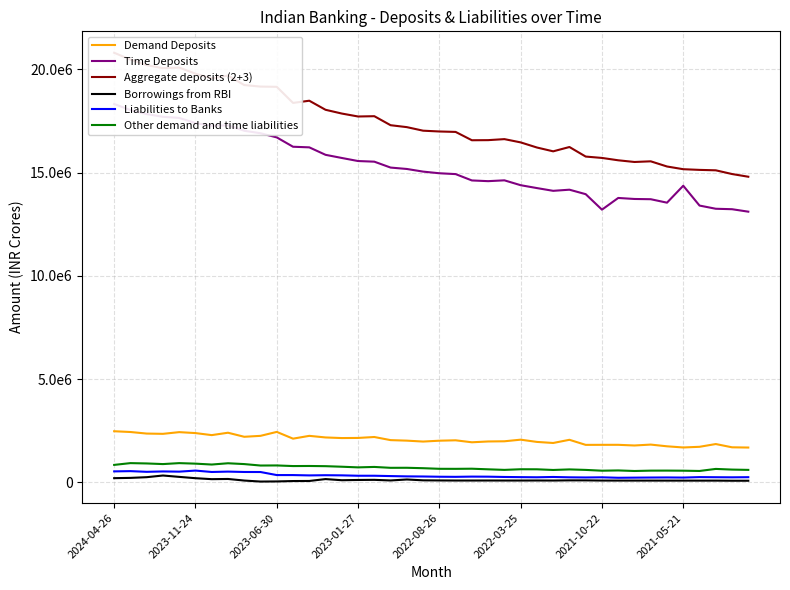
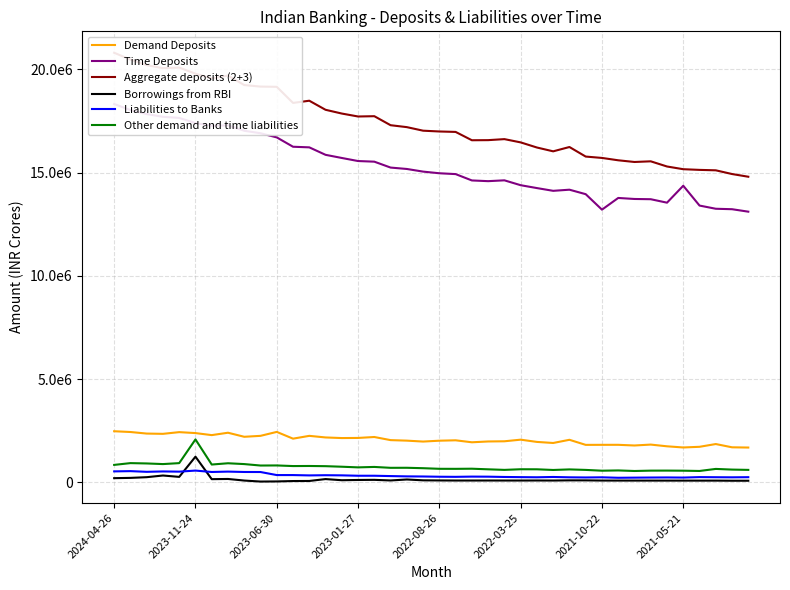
  {
    "Demand Deposits": {
      "2024-04-26": 2500000,
      "2023-11-24": 2400000,
      "2023-06-30": 2400000,
      "2023-01-27": 2200000,
      "2022-08-26": 2000000,
      "2022-03-25": 2100000,
      "2021-10-22": 1800000,
      "2021-05-21": 1700000
    },
    "Time Deposits": {
      "2023-06-30": 16700000,
      "2023-01-27": 15600000,
      "2022-08-26": 15000000,
      "2022-03-25": 14400000,
      "2021-10-22": 13200000,
      "2021-05-21": 14400000
    },
    "Aggregate deposits (2+3)": {
      "2023-01-27": 17700000,
      "2022-08-26": 17000000,
      "2022-03-25": 16500000,
      "2021-10-22": 15700000,
      "2021-05-21": 15200000
    },
    "Borrowings from RBI": {
      "2024-04-26": 200000,
-     "2023-11-24": 200000,
+     "2023-11-24": 1200000,
      "2023-06-30": 100000,
      "2023-01-27": 100000,
      "2022-08-26": 100000,
      "2022-03-25": 100000,
      "2021-10-22": 100000,
      "2021-05-21": 100000
    },
    "Liabilities to Banks": {
      "2024-04-26": 500000,
      "2023-11-24": 600000,
      "2023-06-30": 400000,
      "2023-01-27": 300000,
      "2022-08-26": 300000,
      "2022-03-25": 300000,
      "2021-10-22": 300000,
      "2021-05-21": 200000
    },
    "Other demand and time liabilities": {
      "2024-04-26": 900000,
-     "2023-11-24": 900000,
+     "2023-11-24": 2100000,
      "2023-06-30": 800000,
      "2023-01-27": 700000,
      "2022-08-26": 700000,
      "2022-03-25": 600000,
      "2021-10-22": 600000,
      "2021-05-21": 600000
    }
  }
